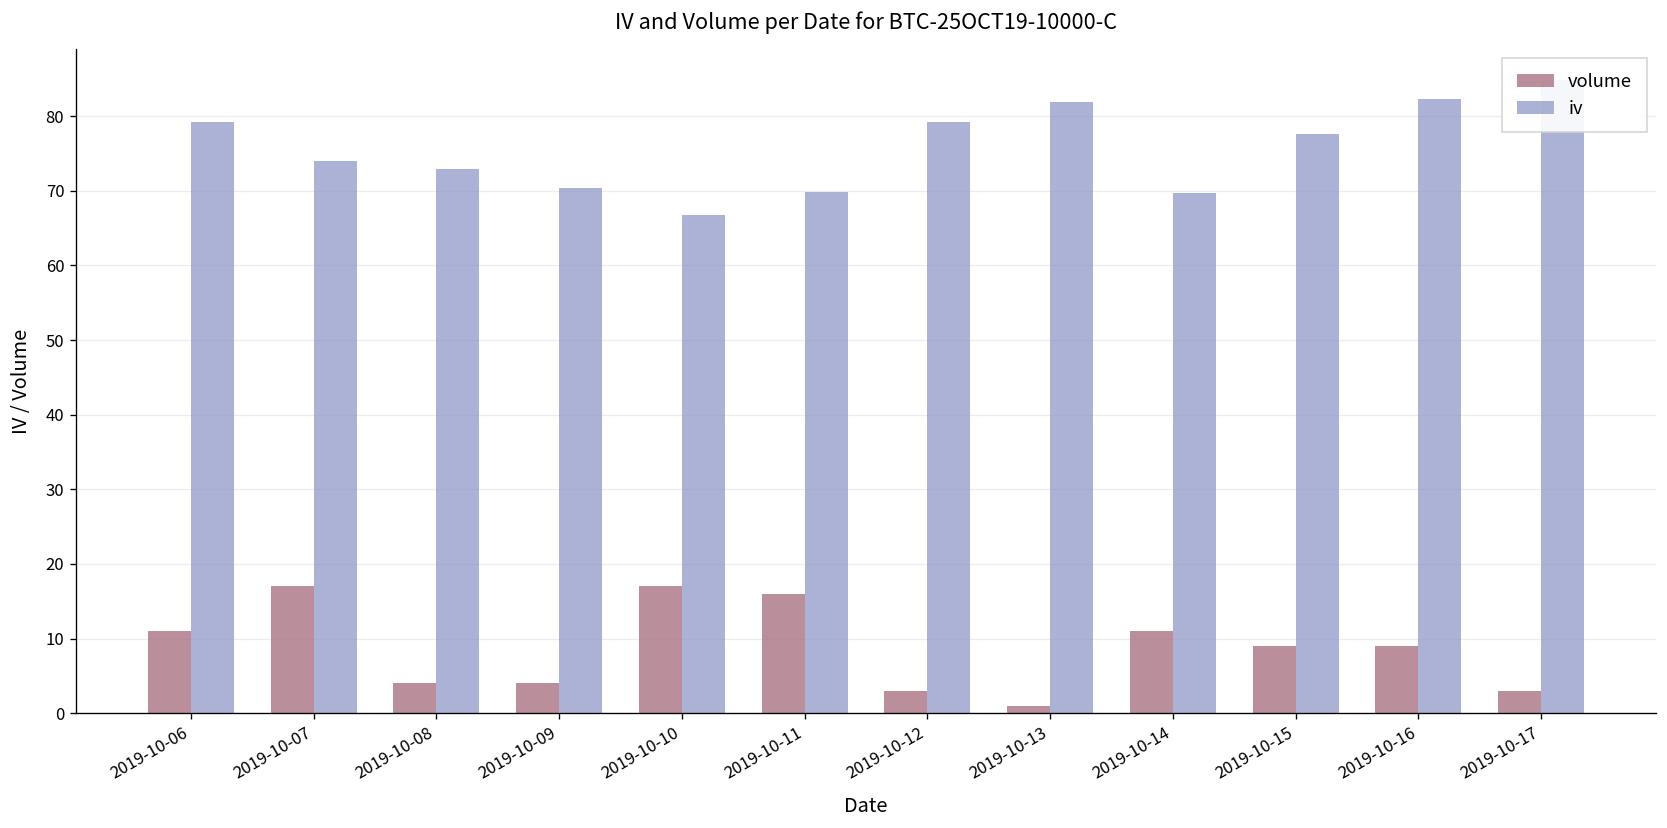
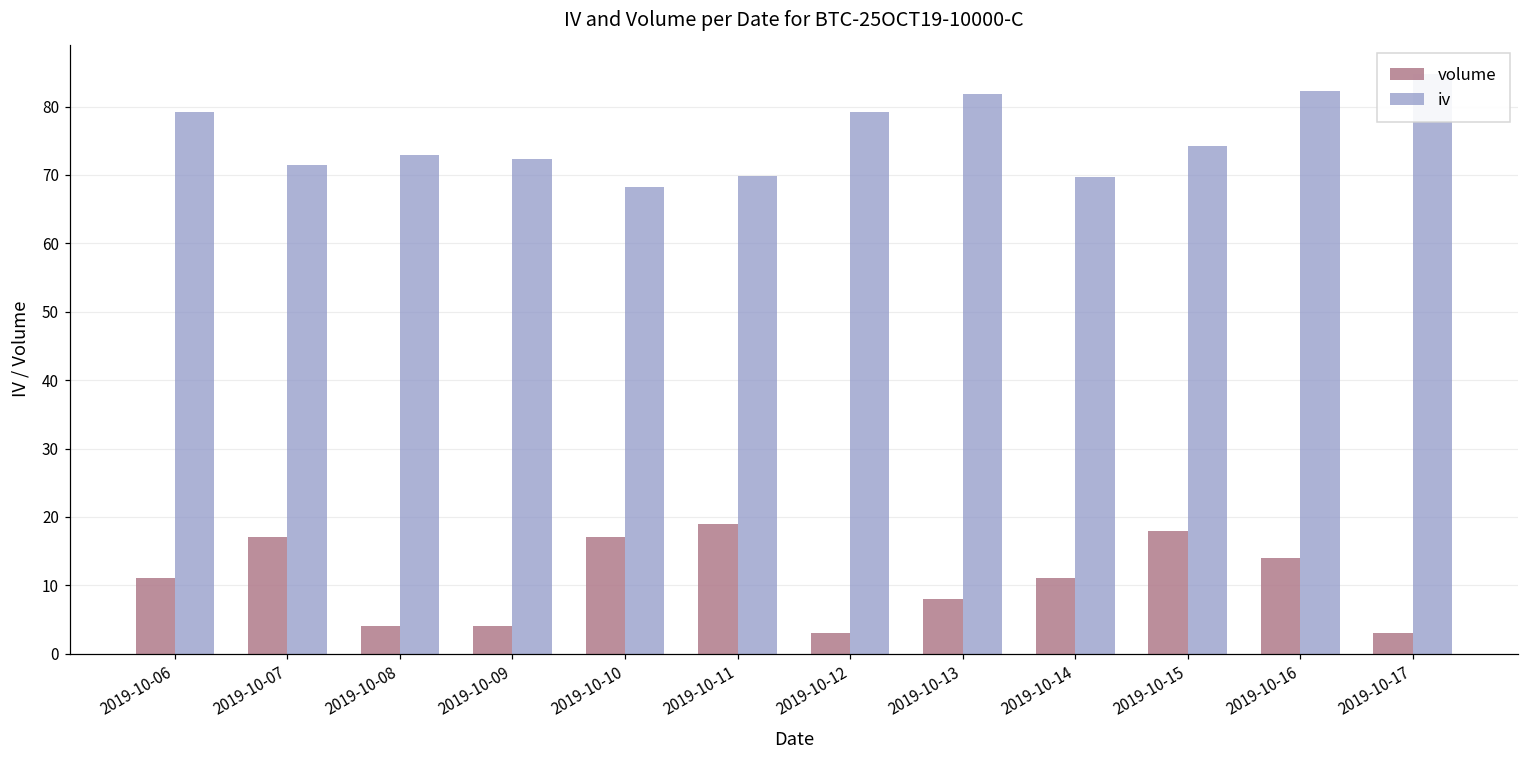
  {
    "volume": {
      "2019-10-06": 11,
      "2019-10-07": 17,
      "2019-10-08": 4,
      "2019-10-09": 4,
      "2019-10-10": 17,
-     "2019-10-11": 16,
+     "2019-10-11": 19,
      "2019-10-12": 3,
-     "2019-10-13": 1,
+     "2019-10-13": 8,
      "2019-10-14": 11,
-     "2019-10-15": 9,
-     "2019-10-16": 9,
+     "2019-10-15": 18,
+     "2019-10-16": 14,
      "2019-10-17": 3
    },
    "iv": {
      "2019-10-06": 79,
-     "2019-10-07": 74,
+     "2019-10-07": 71,
      "2019-10-08": 73,
-     "2019-10-09": 70,
-     "2019-10-10": 67,
+     "2019-10-09": 72,
+     "2019-10-10": 68,
      "2019-10-11": 70,
      "2019-10-12": 79,
      "2019-10-13": 82,
      "2019-10-14": 70,
-     "2019-10-15": 78,
+     "2019-10-15": 74,
      "2019-10-16": 82
    }
  }
